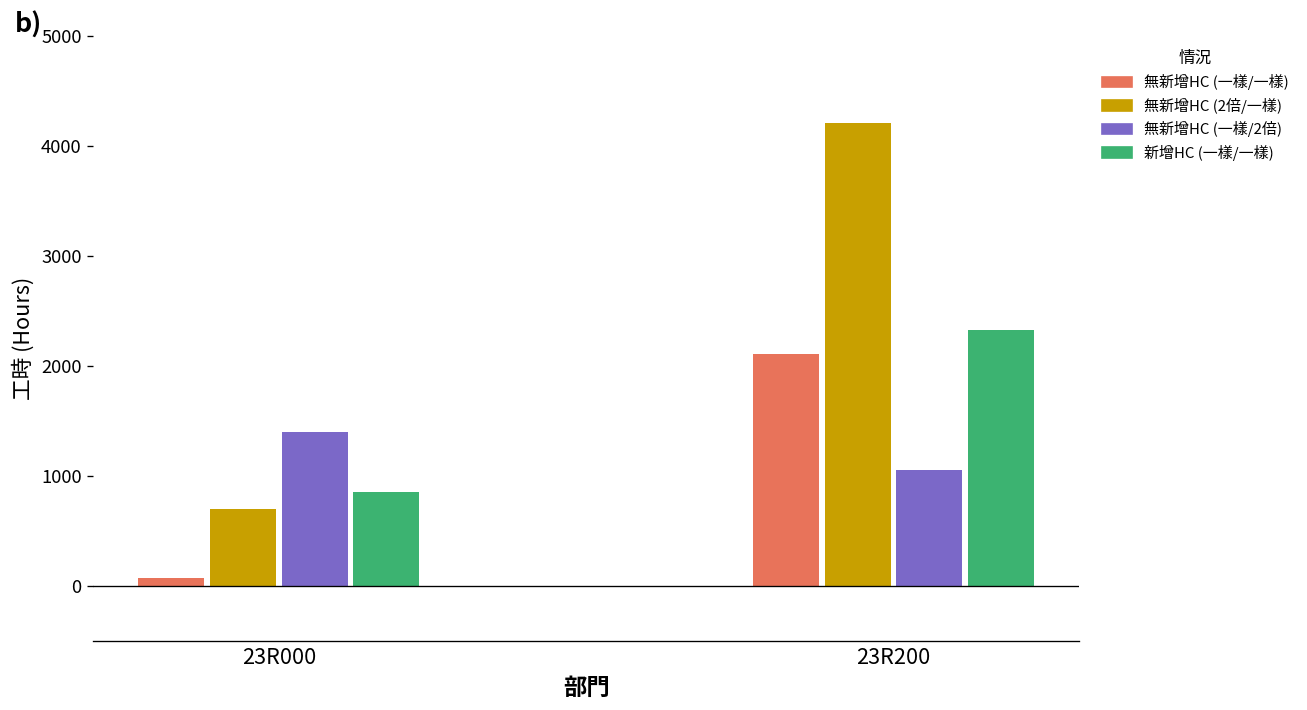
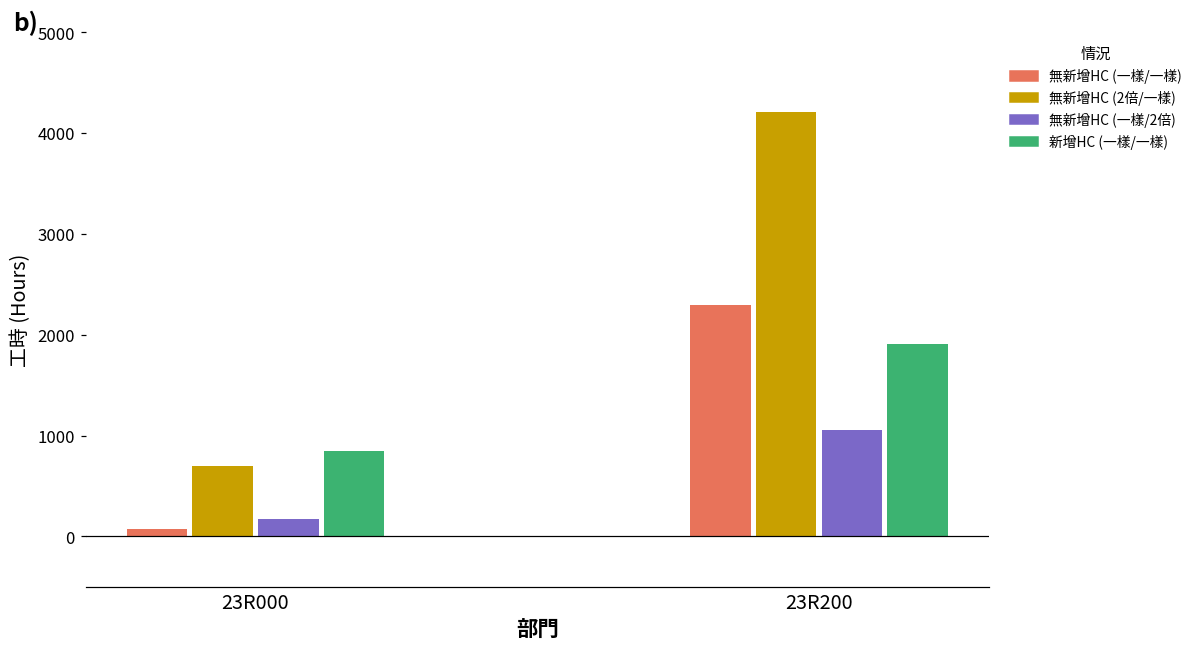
  {
    "無新增HC (一樣/一樣)": {
      "23R000": 100,
-     "23R200": 2100
+     "23R200": 2300
    },
    "無新增HC (2倍/一樣)": {
      "23R000": 700,
      "23R200": 4200
    },
    "無新增HC (一樣/2倍)": {
-     "23R000": 1400,
+     "23R000": 200,
      "23R200": 1100
    },
    "新增HC (一樣/一樣)": {
      "23R000": 900,
-     "23R200": 2300
+     "23R200": 1900
    }
  }
